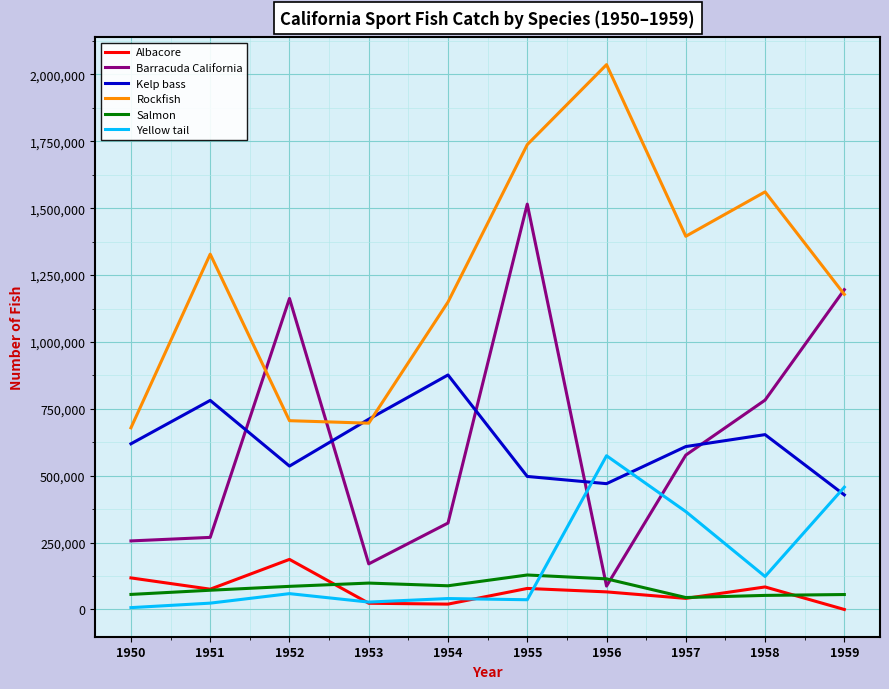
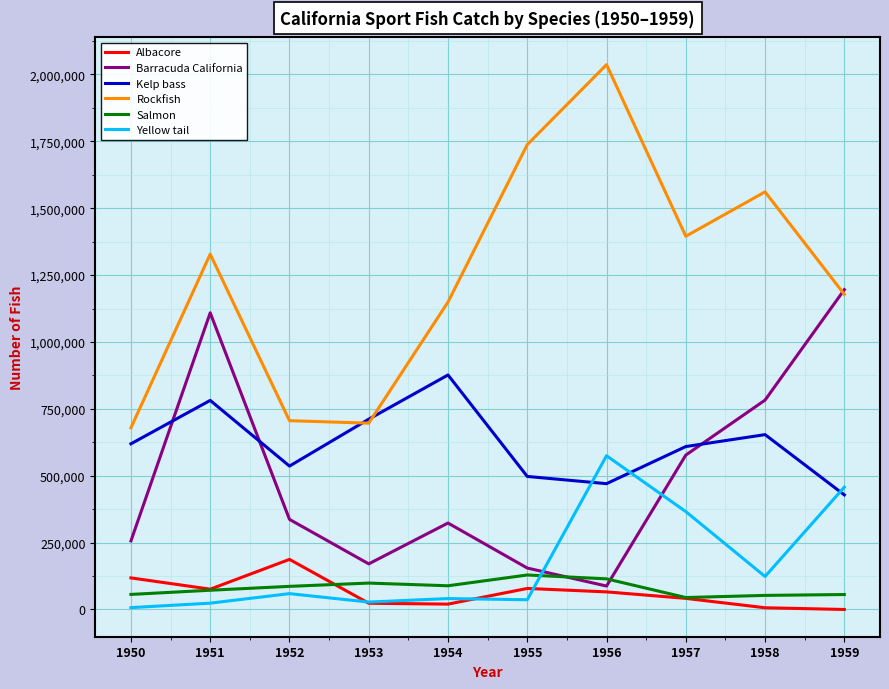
  {
    "Albacore": {
      "1950": "120,000",
      "1952": "190,000",
      "1954": "20,000",
      "1955": "80,000",
      "1956": "70,000",
-     "1958": "80,000",
+     "1958": "10,000",
      "1959": "0"
    },
    "Barracuda California": {
      "1950": "260,000",
-     "1951": "270,000",
-     "1952": "1,160,000",
+     "1951": "1,110,000",
+     "1952": "340,000",
      "1953": "170,000",
      "1954": "320,000",
-     "1955": "1,520,000",
+     "1955": "150,000",
      "1956": "90,000",
      "1957": "580,000",
      "1958": "780,000",
      "1959": "1,200,000"
    },
    "Kelp bass": {
      "1950": "620,000",
      "1951": "780,000",
      "1952": "540,000",
      "1953": "710,000",
      "1954": "880,000",
      "1955": "500,000",
      "1956": "470,000",
      "1957": "610,000",
      "1958": "650,000",
      "1959": "430,000"
    },
    "Rockfish": {
      "1950": "680,000",
      "1951": "1,330,000",
      "1952": "710,000",
      "1953": "700,000",
      "1954": "1,150,000",
      "1955": "1,740,000",
      "1956": "2,040,000",
      "1957": "1,400,000",
      "1958": "1,560,000",
      "1959": "1,180,000"
    },
    "Salmon": {
      "1950": "60,000",
      "1952": "90,000",
      "1953": "100,000",
      "1954": "90,000",
      "1955": "130,000",
      "1956": "110,000",
      "1958": "50,000",
      "1959": "60,000"
    },
    "Yellow tail": {
      "1950": "10,000",
      "1951": "20,000",
      "1952": "60,000",
      "1954": "40,000",
      "1955": "40,000",
      "1956": "570,000",
      "1957": "370,000",
      "1958": "120,000",
      "1959": "460,000"
    }
  }
